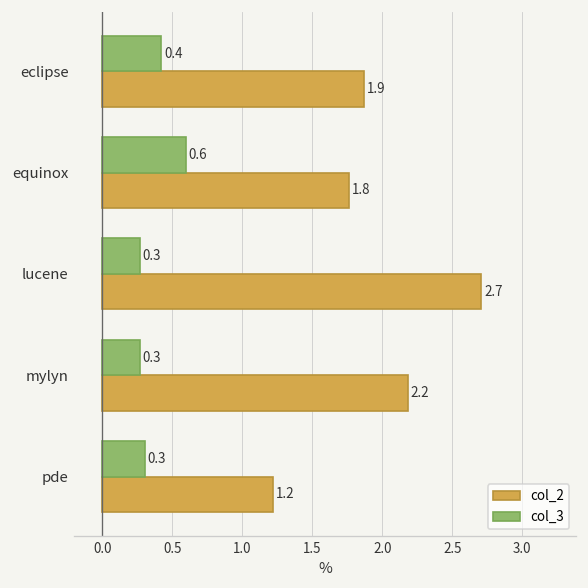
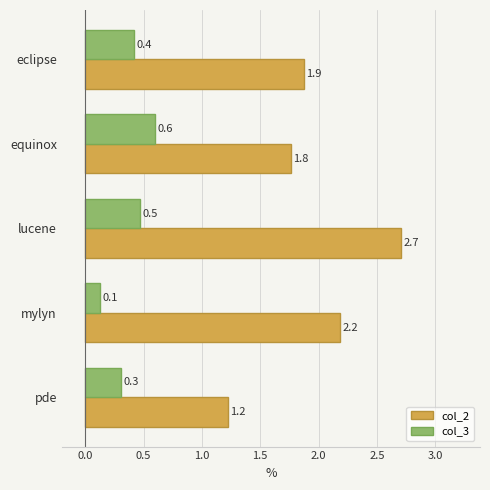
  {
    "col_2": {
      "eclipse": 1.9,
      "equinox": 1.8,
      "lucene": 2.7,
      "mylyn": 2.2,
      "pde": 1.2
    },
    "col_3": {
      "eclipse": 0.4,
      "equinox": 0.6,
-     "lucene": 0.3,
-     "mylyn": 0.3,
+     "lucene": 0.5,
+     "mylyn": 0.1,
      "pde": 0.3
    }
  }
